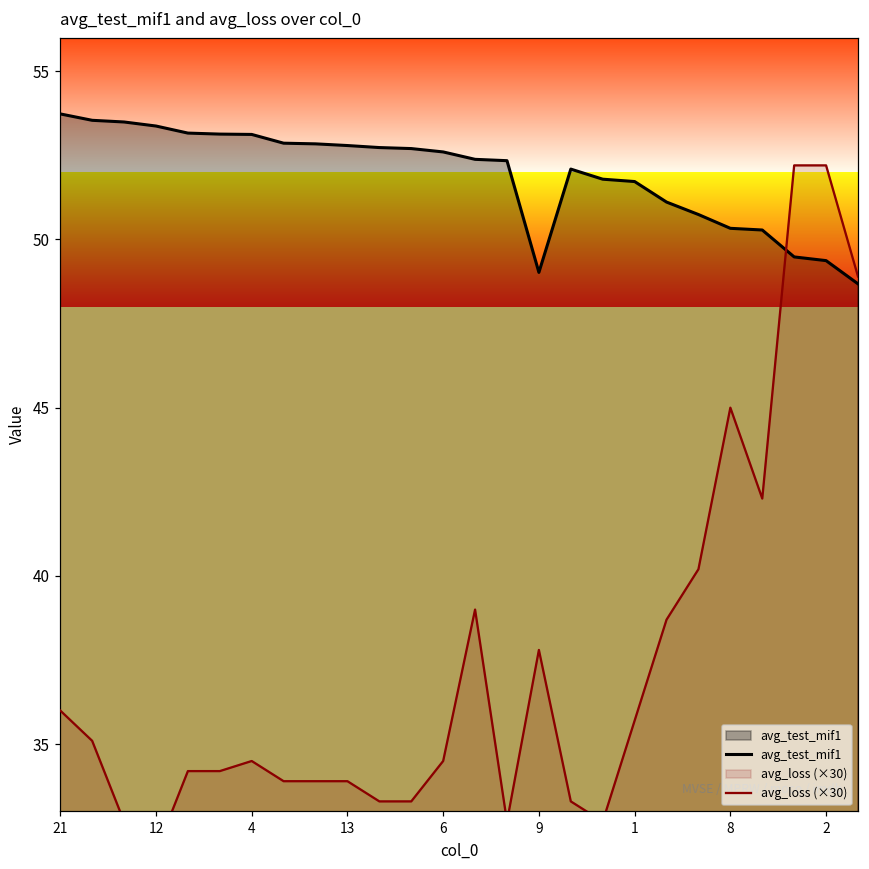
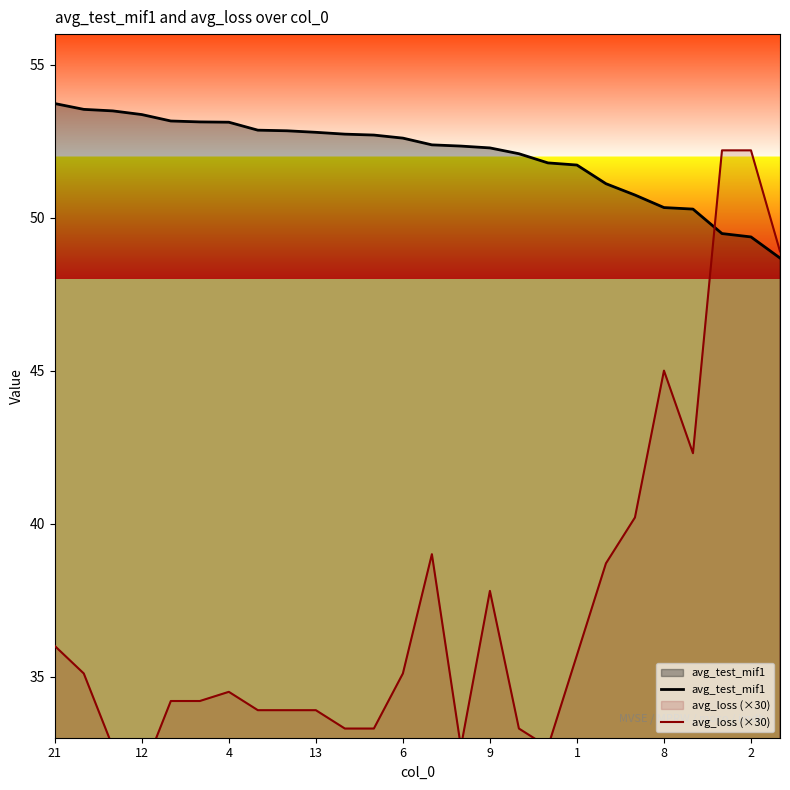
  {
    "avg_test_mif1": {
      "21": 53.7,
      "12": 53.4,
      "6": 52.6,
-     "9": 49.0
+     "9": 52.3
    },
    "avg_loss (×30)": {
      "21": 36.0,
-     "6": 34.5,
+     "6": 35.1,
      "9": 37.8
    }
  }
